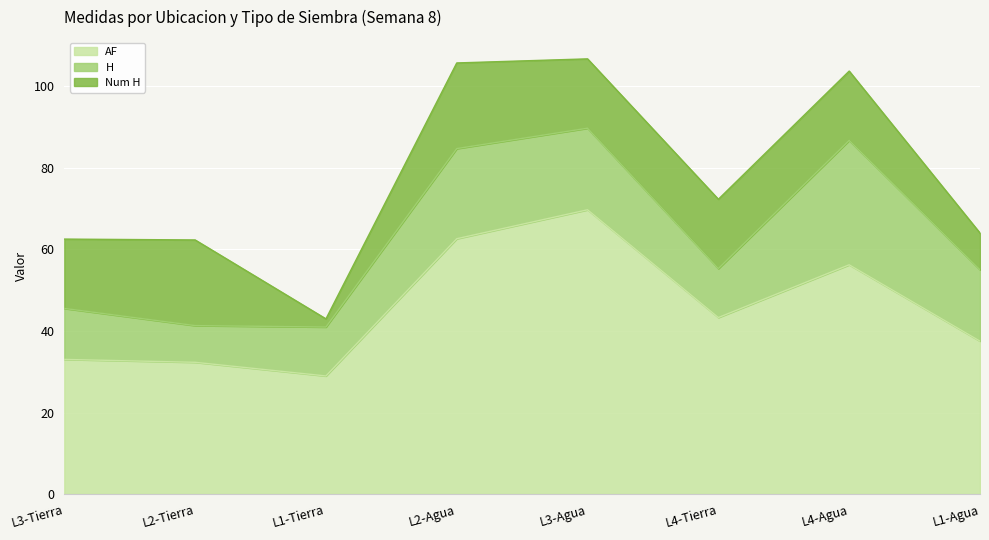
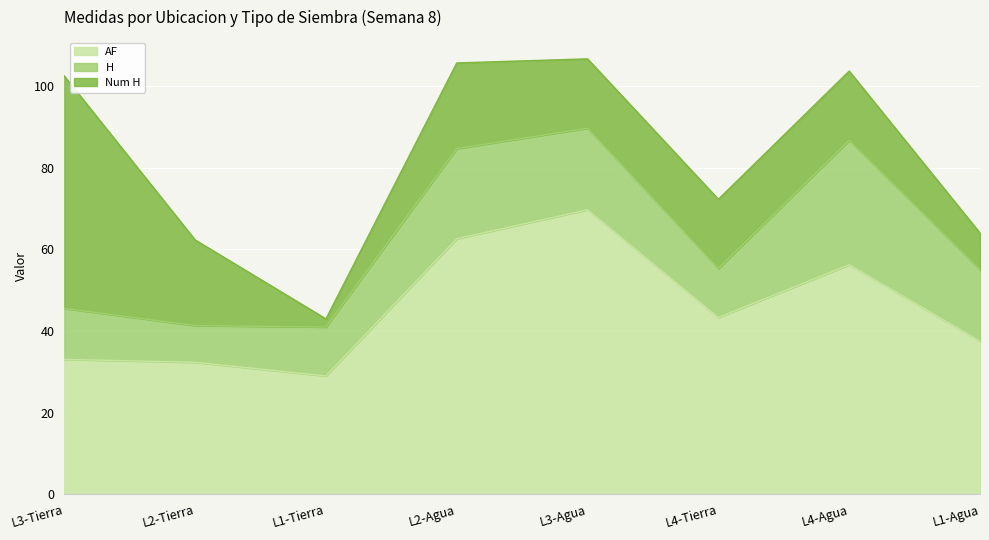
  {
    "AF": {
      "L3-Tierra": 33,
      "L2-Tierra": 32,
      "L1-Tierra": 29,
      "L2-Agua": 63,
      "L3-Agua": 70,
      "L4-Tierra": 43,
      "L4-Agua": 56,
      "L1-Agua": 38
    },
    "H": {
      "L3-Tierra": 13,
      "L2-Tierra": 9,
      "L1-Tierra": 12,
      "L2-Agua": 22,
      "L3-Agua": 20,
      "L4-Tierra": 12,
      "L4-Agua": 31,
      "L1-Agua": 18
    },
    "Num H": {
-     "L3-Tierra": 17,
+     "L3-Tierra": 57,
      "L2-Tierra": 21,
      "L1-Tierra": 2,
      "L2-Agua": 21,
      "L3-Agua": 17,
      "L4-Tierra": 17,
      "L4-Agua": 17,
      "L1-Agua": 9
    }
  }
